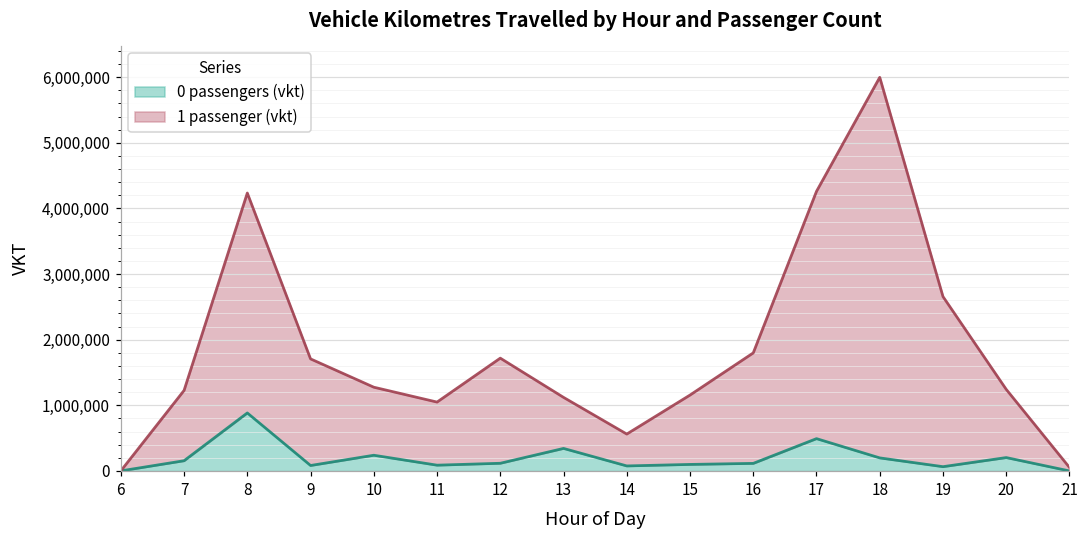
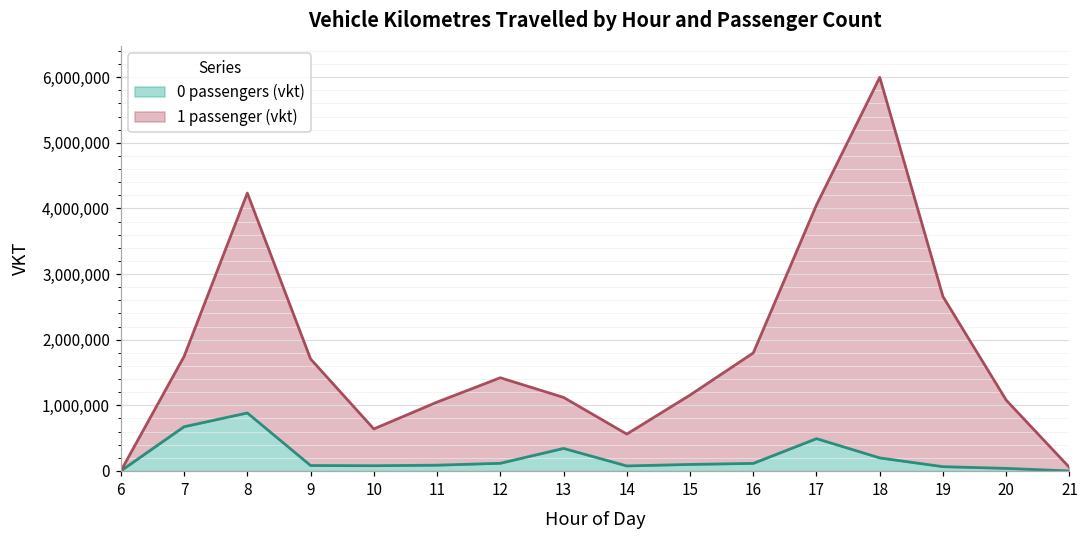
  {
    "0 passengers (vkt)": {
-     "7": "200,000",
+     "7": "700,000",
      "8": "900,000",
      "9": "100,000",
-     "10": "200,000",
+     "10": "100,000",
      "11": "100,000",
      "12": "100,000",
      "13": "300,000",
      "14": "100,000",
      "15": "100,000",
      "16": "100,000",
      "17": "500,000",
      "18": "200,000",
      "19": "100,000",
-     "20": "200,000",
+     "20": "0",
      "21": "0"
    },
    "1 passenger (vkt)": {
      "7": "1,100,000",
      "8": "3,400,000",
      "9": "1,600,000",
-     "10": "1,000,000",
+     "10": "600,000",
      "11": "1,000,000",
-     "12": "1,600,000",
+     "12": "1,300,000",
      "13": "800,000",
      "14": "500,000",
      "15": "1,100,000",
      "16": "1,700,000",
-     "17": "3,800,000",
+     "17": "3,600,000",
      "18": "5,800,000",
      "19": "2,600,000",
      "20": "1,000,000",
      "21": "100,000"
    }
  }
